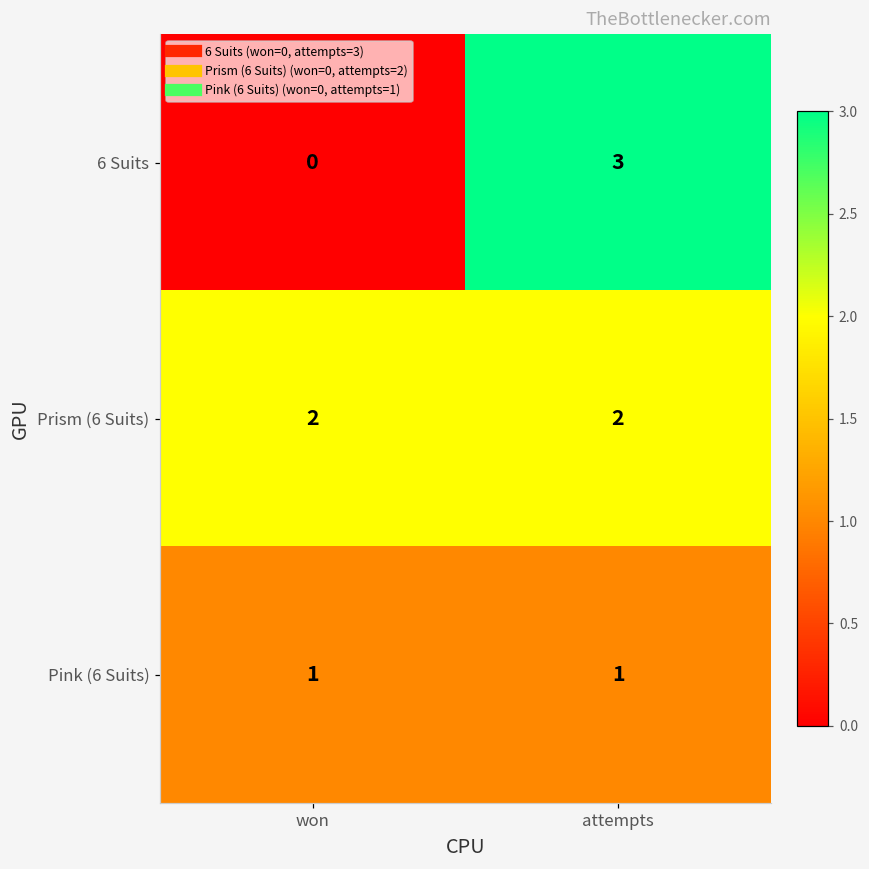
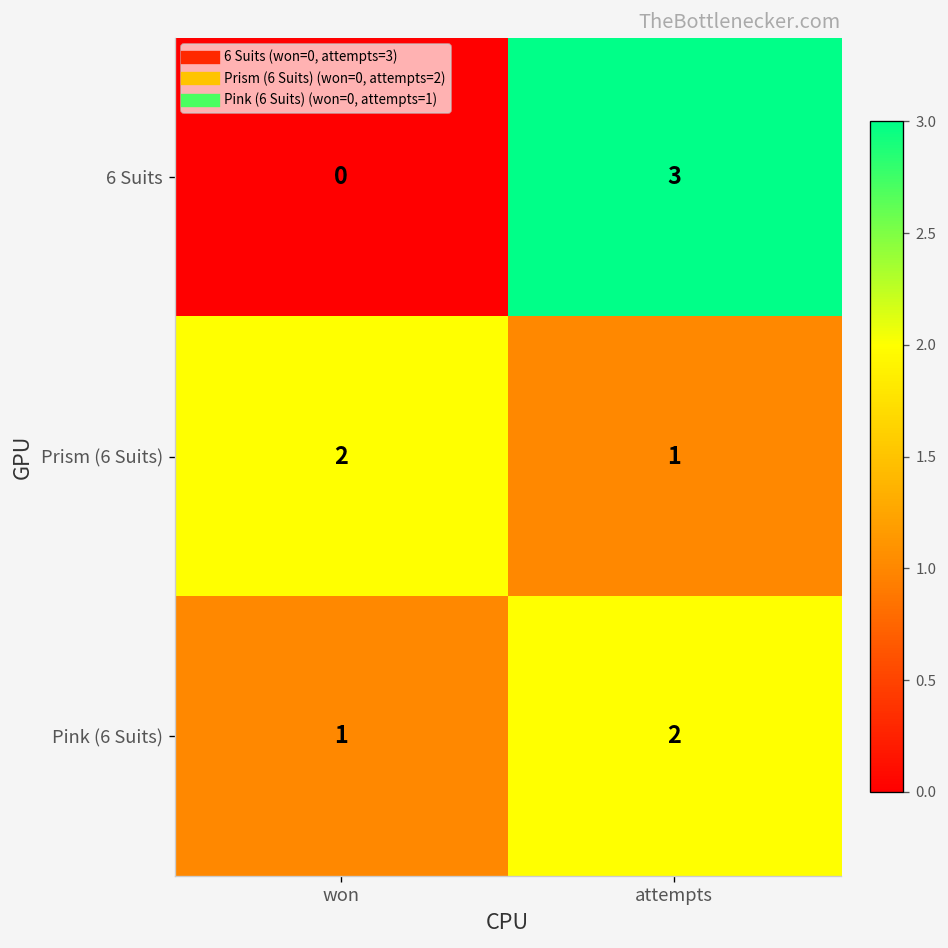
  {
    "6 Suits": {
      "won": 0,
      "attempts": 3
    },
    "Prism (6 Suits)": {
      "won": 2,
-     "attempts": 2
+     "attempts": 1
    },
    "Pink (6 Suits)": {
      "won": 1,
-     "attempts": 1
+     "attempts": 2
    }
  }
